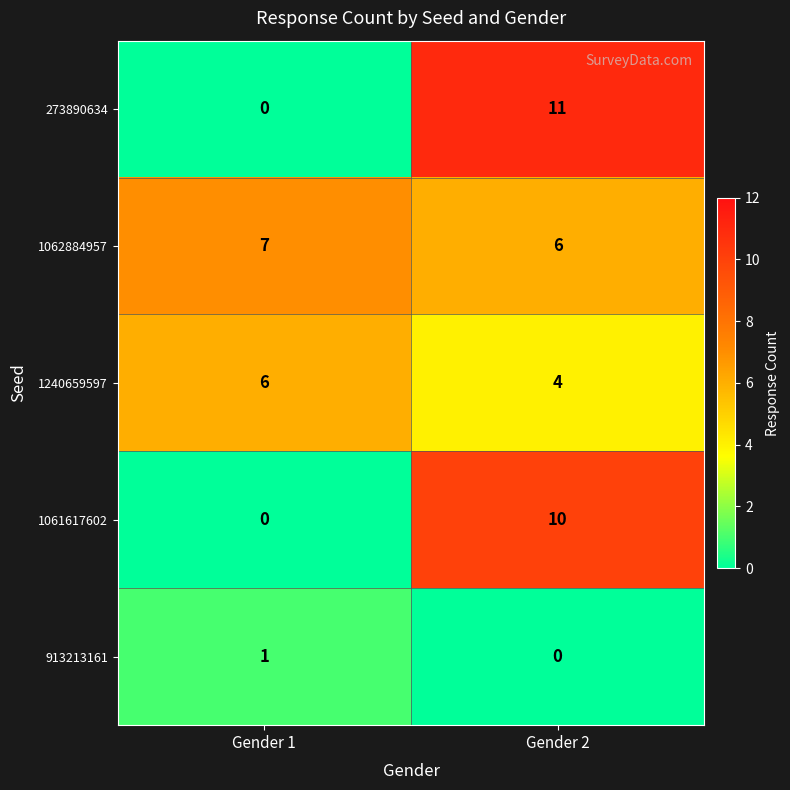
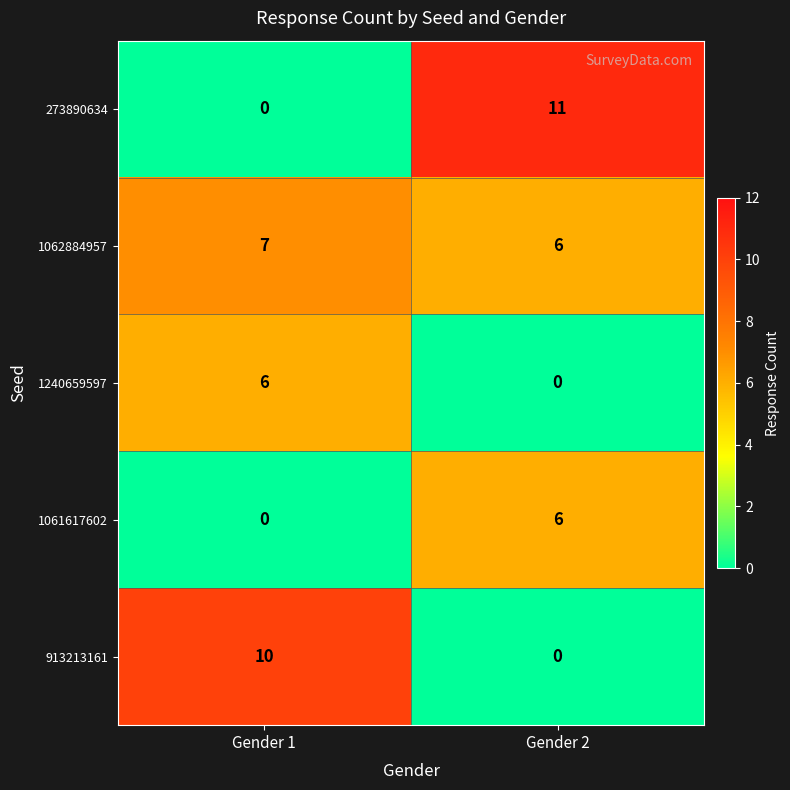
  {
    "273890634": {
      "Gender 1": 0
    },
    "1062884957": {
      "Gender 1": 7,
      "Gender 2": 6
    },
    "1240659597": {
      "Gender 1": 6,
-     "Gender 2": 4
+     "Gender 2": 0
    },
    "1061617602": {
      "Gender 1": 0,
-     "Gender 2": 10
+     "Gender 2": 6
    },
    "913213161": {
-     "Gender 1": 1,
+     "Gender 1": 10,
      "Gender 2": 0
    }
  }
